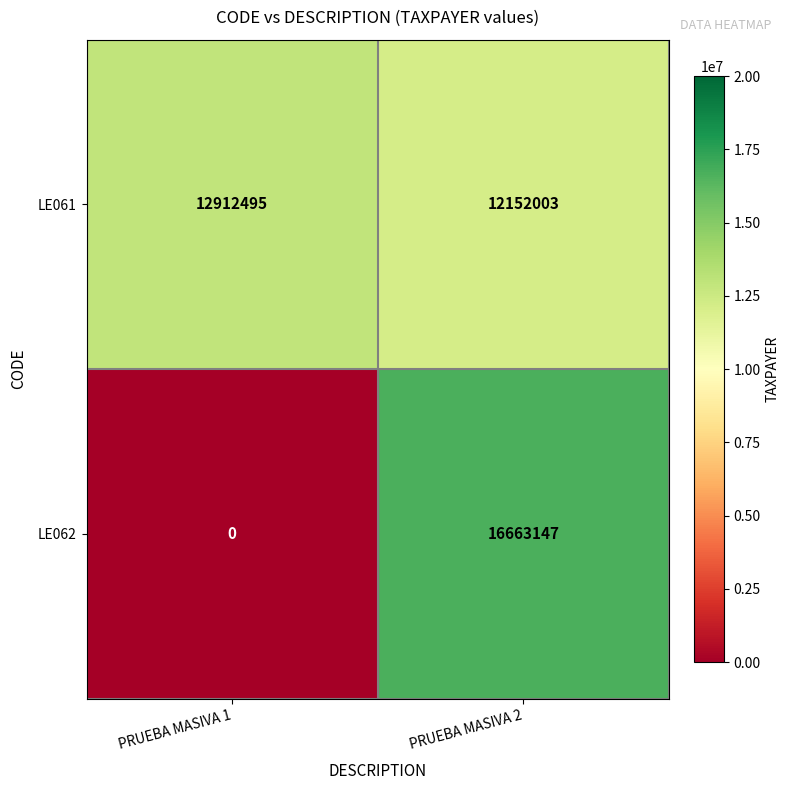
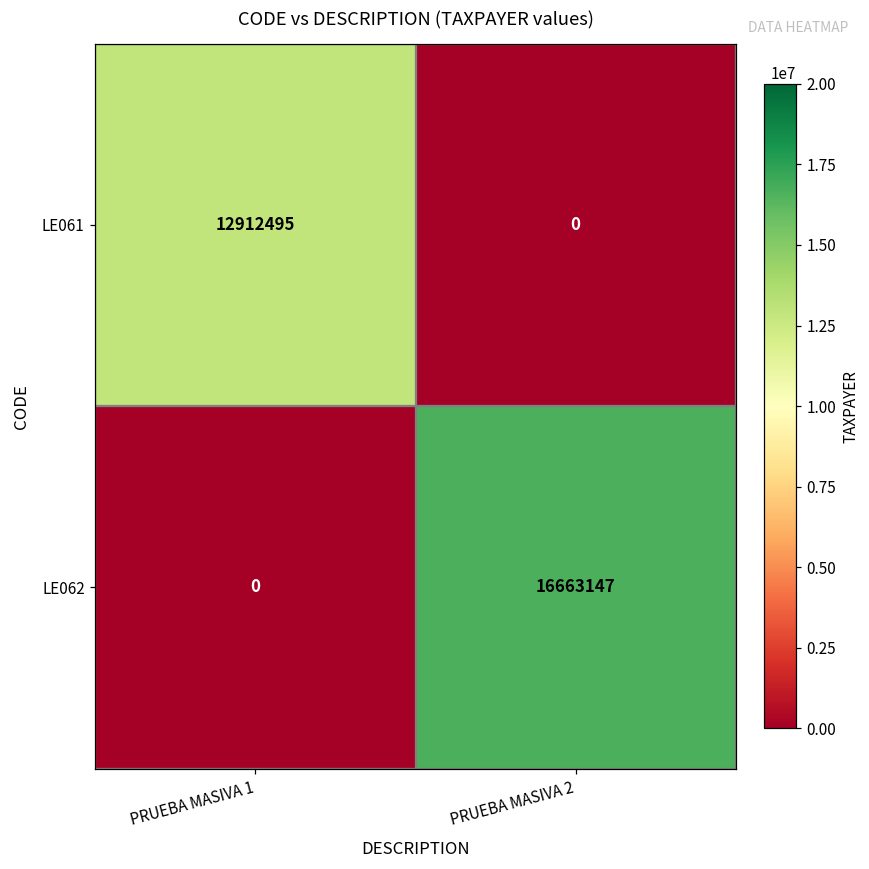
  {
    "LE061": {
      "PRUEBA MASIVA 1": 12912495,
-     "PRUEBA MASIVA 2": 12152003
+     "PRUEBA MASIVA 2": 0
    },
    "LE062": {
      "PRUEBA MASIVA 1": 0,
      "PRUEBA MASIVA 2": 16663147
    }
  }
